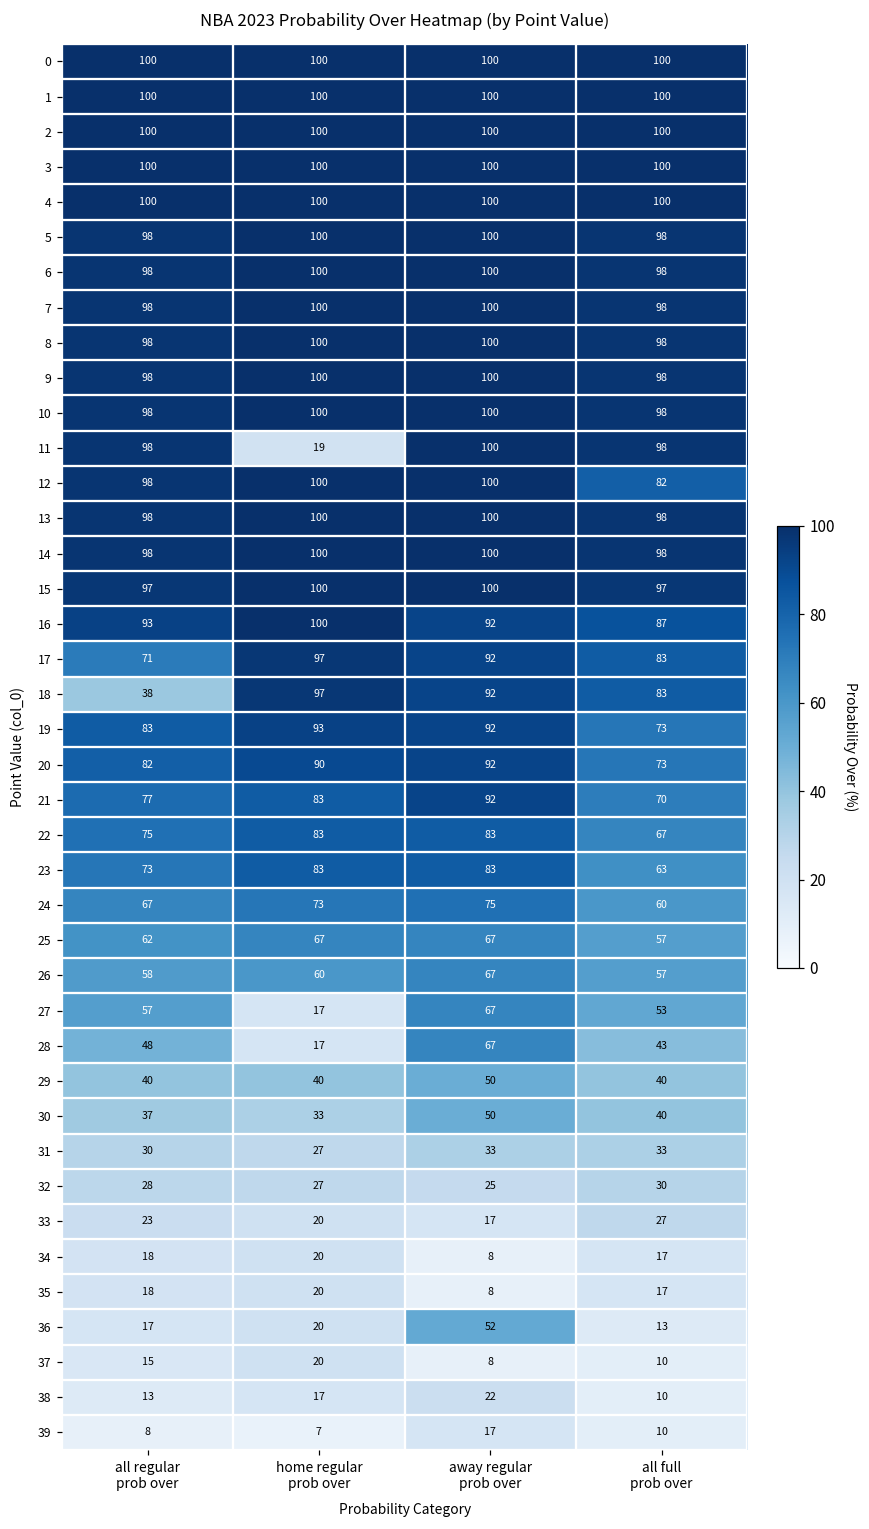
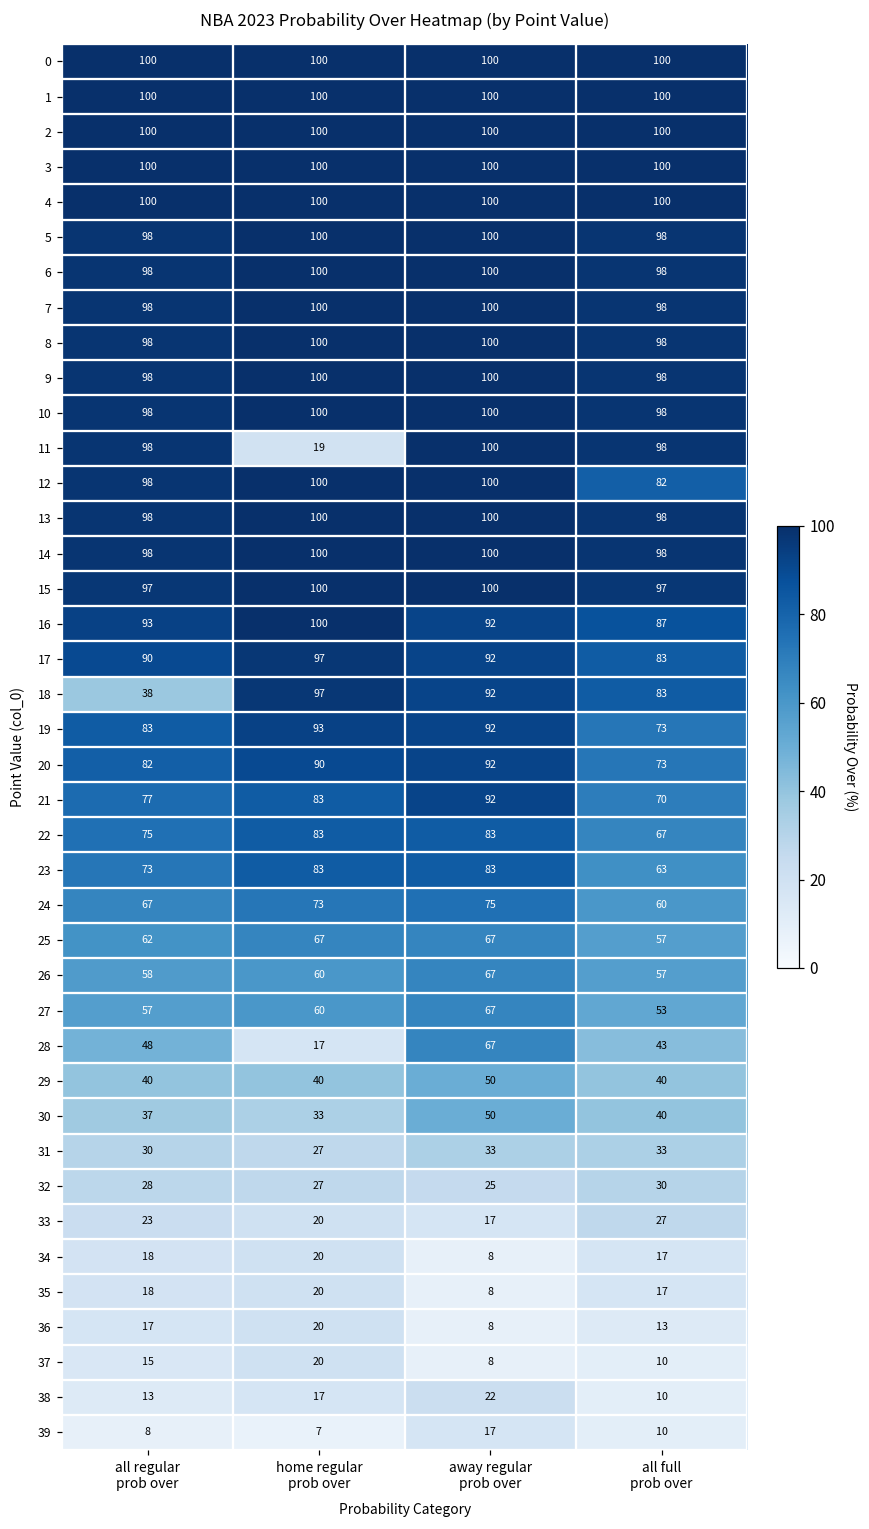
  {
    "0": {
      "all regular prob over": 100,
      "home regular prob over": 100,
      "away regular prob over": 100,
      "all full prob over": 100
    },
    "1": {
      "all regular prob over": 100,
      "home regular prob over": 100,
      "away regular prob over": 100,
      "all full prob over": 100
    },
    "2": {
      "all regular prob over": 100,
      "home regular prob over": 100,
      "away regular prob over": 100,
      "all full prob over": 100
    },
    "3": {
      "all regular prob over": 100,
      "home regular prob over": 100,
      "away regular prob over": 100,
      "all full prob over": 100
    },
    "4": {
      "all regular prob over": 100,
      "home regular prob over": 100,
      "away regular prob over": 100,
      "all full prob over": 100
    },
    "5": {
      "all regular prob over": 98,
      "home regular prob over": 100,
      "away regular prob over": 100,
      "all full prob over": 98
    },
    "6": {
      "all regular prob over": 98,
      "home regular prob over": 100,
      "away regular prob over": 100,
      "all full prob over": 98
    },
    "7": {
      "all regular prob over": 98,
      "home regular prob over": 100,
      "away regular prob over": 100,
      "all full prob over": 98
    },
    "8": {
      "all regular prob over": 98,
      "home regular prob over": 100,
      "away regular prob over": 100,
      "all full prob over": 98
    },
    "9": {
      "all regular prob over": 98,
      "home regular prob over": 100,
      "away regular prob over": 100,
      "all full prob over": 98
    },
    "10": {
      "all regular prob over": 98,
      "home regular prob over": 100,
      "away regular prob over": 100,
      "all full prob over": 98
    },
    "11": {
      "all regular prob over": 98,
      "home regular prob over": 19,
      "away regular prob over": 100,
      "all full prob over": 98
    },
    "12": {
      "all regular prob over": 98,
      "home regular prob over": 100,
      "away regular prob over": 100,
      "all full prob over": 82
    },
    "13": {
      "all regular prob over": 98,
      "home regular prob over": 100,
      "away regular prob over": 100,
      "all full prob over": 98
    },
    "14": {
      "all regular prob over": 98,
      "home regular prob over": 100,
      "away regular prob over": 100,
      "all full prob over": 98
    },
    "15": {
      "all regular prob over": 97,
      "home regular prob over": 100,
      "away regular prob over": 100,
      "all full prob over": 97
    },
    "16": {
      "all regular prob over": 93,
      "home regular prob over": 100,
      "away regular prob over": 92,
      "all full prob over": 87
    },
    "17": {
-     "all regular prob over": 71,
+     "all regular prob over": 90,
      "home regular prob over": 97,
      "away regular prob over": 92,
      "all full prob over": 83
    },
    "18": {
      "all regular prob over": 38,
      "home regular prob over": 97,
      "away regular prob over": 92,
      "all full prob over": 83
    },
    "19": {
      "all regular prob over": 83,
      "home regular prob over": 93,
      "away regular prob over": 92,
      "all full prob over": 73
    },
    "20": {
      "all regular prob over": 82,
      "home regular prob over": 90,
      "away regular prob over": 92,
      "all full prob over": 73
    },
    "21": {
      "all regular prob over": 77,
      "home regular prob over": 83,
      "away regular prob over": 92,
      "all full prob over": 70
    },
    "22": {
      "all regular prob over": 75,
      "home regular prob over": 83,
      "away regular prob over": 83,
      "all full prob over": 67
    },
    "23": {
      "all regular prob over": 73,
      "home regular prob over": 83,
      "away regular prob over": 83,
      "all full prob over": 63
    },
    "24": {
      "all regular prob over": 67,
      "home regular prob over": 73,
      "away regular prob over": 75,
      "all full prob over": 60
    },
    "25": {
      "all regular prob over": 62,
      "home regular prob over": 67,
      "away regular prob over": 67,
      "all full prob over": 57
    },
    "26": {
      "all regular prob over": 58,
      "home regular prob over": 60,
      "away regular prob over": 67,
      "all full prob over": 57
    },
    "27": {
      "all regular prob over": 57,
-     "home regular prob over": 17,
+     "home regular prob over": 60,
      "away regular prob over": 67,
      "all full prob over": 53
    },
    "28": {
      "all regular prob over": 48,
      "home regular prob over": 17,
      "away regular prob over": 67,
      "all full prob over": 43
    },
    "29": {
      "all regular prob over": 40,
      "home regular prob over": 40,
      "away regular prob over": 50,
      "all full prob over": 40
    },
    "30": {
      "all regular prob over": 37,
      "home regular prob over": 33,
      "away regular prob over": 50,
      "all full prob over": 40
    },
    "31": {
      "all regular prob over": 30,
      "home regular prob over": 27,
      "away regular prob over": 33,
      "all full prob over": 33
    },
    "32": {
      "all regular prob over": 28,
      "home regular prob over": 27,
      "away regular prob over": 25,
      "all full prob over": 30
    },
    "33": {
      "all regular prob over": 23,
      "home regular prob over": 20,
      "away regular prob over": 17,
      "all full prob over": 27
    },
    "34": {
      "all regular prob over": 18,
      "home regular prob over": 20,
      "away regular prob over": 8,
      "all full prob over": 17
    },
    "35": {
      "all regular prob over": 18,
      "home regular prob over": 20,
      "away regular prob over": 8,
      "all full prob over": 17
    },
    "36": {
      "all regular prob over": 17,
      "home regular prob over": 20,
-     "away regular prob over": 52,
+     "away regular prob over": 8,
      "all full prob over": 13
    },
    "37": {
      "all regular prob over": 15,
      "home regular prob over": 20,
      "away regular prob over": 8,
      "all full prob over": 10
    },
    "38": {
      "all regular prob over": 13,
      "home regular prob over": 17,
      "away regular prob over": 22,
      "all full prob over": 10
    },
    "39": {
      "all regular prob over": 8,
      "home regular prob over": 7,
      "away regular prob over": 17,
      "all full prob over": 10
    }
  }
